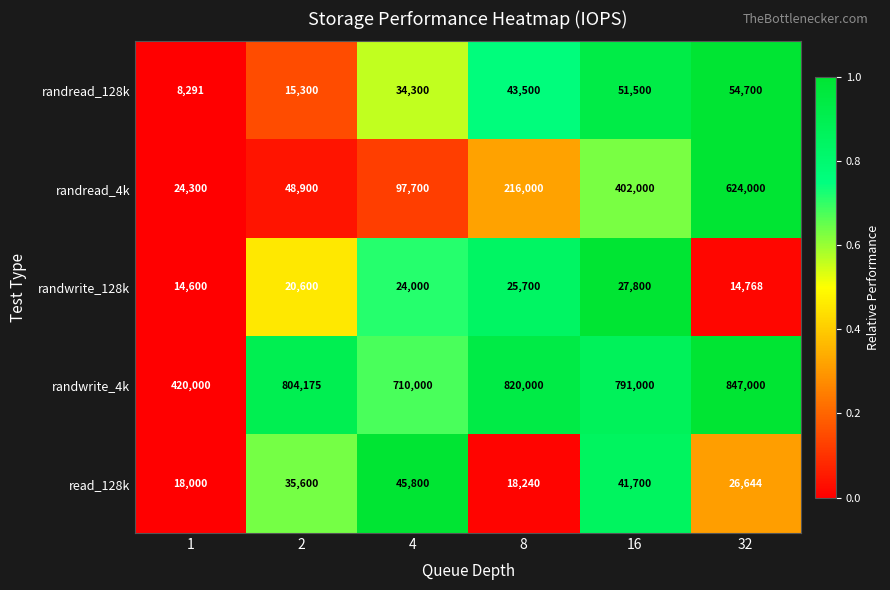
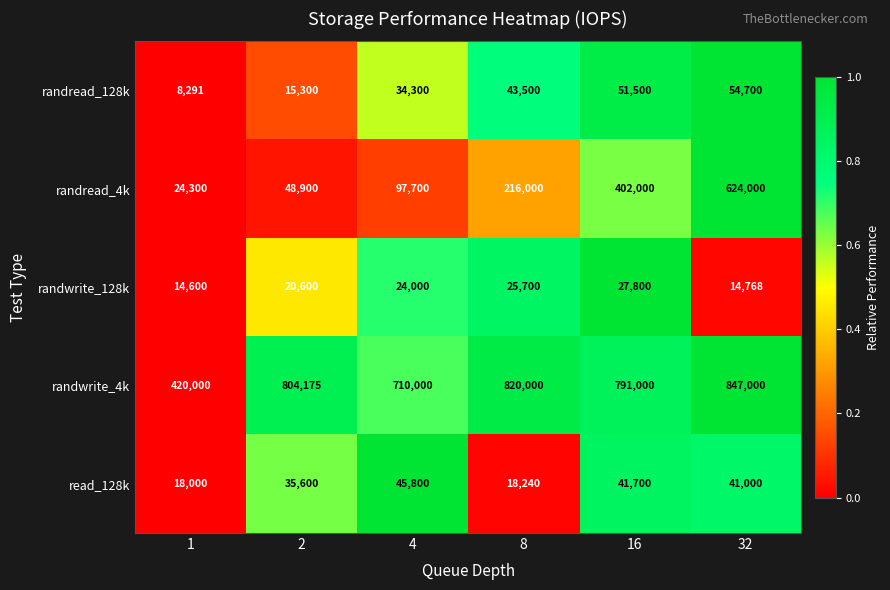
  {
    "randread_128k": {
      "1": "8,291",
      "2": "15,300",
      "4": "34,300",
      "8": "43,500",
      "16": "51,500",
      "32": "54,700"
    },
    "randread_4k": {
      "1": "24,300",
      "2": "48,900",
      "4": "97,700",
      "8": "216,000",
      "16": "402,000",
      "32": "624,000"
    },
    "randwrite_128k": {
      "1": "14,600",
      "2": "20,600",
      "4": "24,000",
      "8": "25,700",
      "16": "27,800",
      "32": "14,768"
    },
    "randwrite_4k": {
      "1": "420,000",
      "2": "804,175",
      "4": "710,000",
      "8": "820,000",
      "16": "791,000",
      "32": "847,000"
    },
    "read_128k": {
      "1": "18,000",
      "2": "35,600",
      "4": "45,800",
      "8": "18,240",
      "16": "41,700",
-     "32": "26,644"
+     "32": "41,000"
    }
  }
